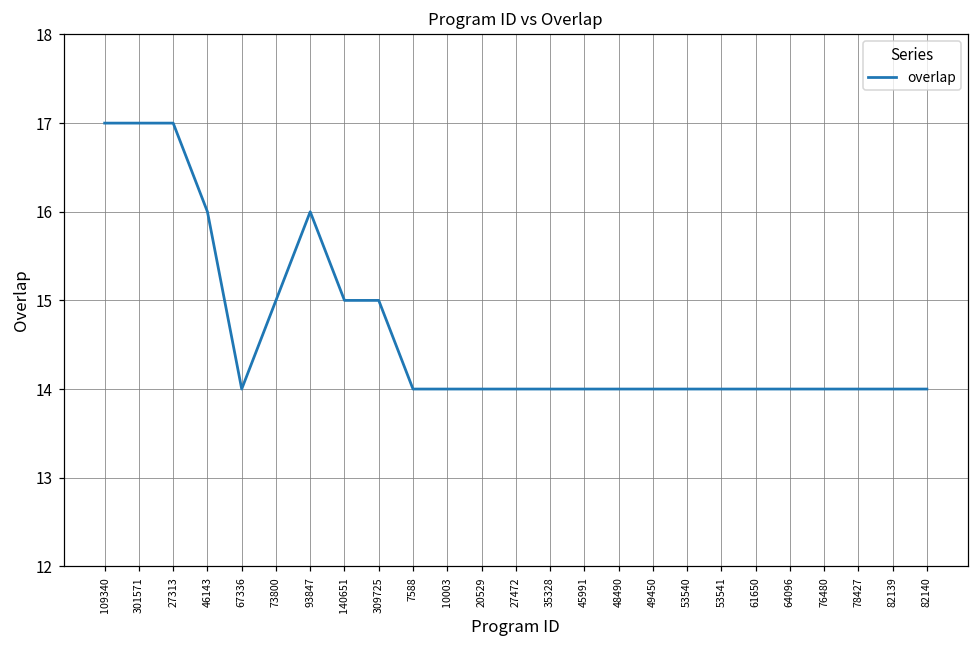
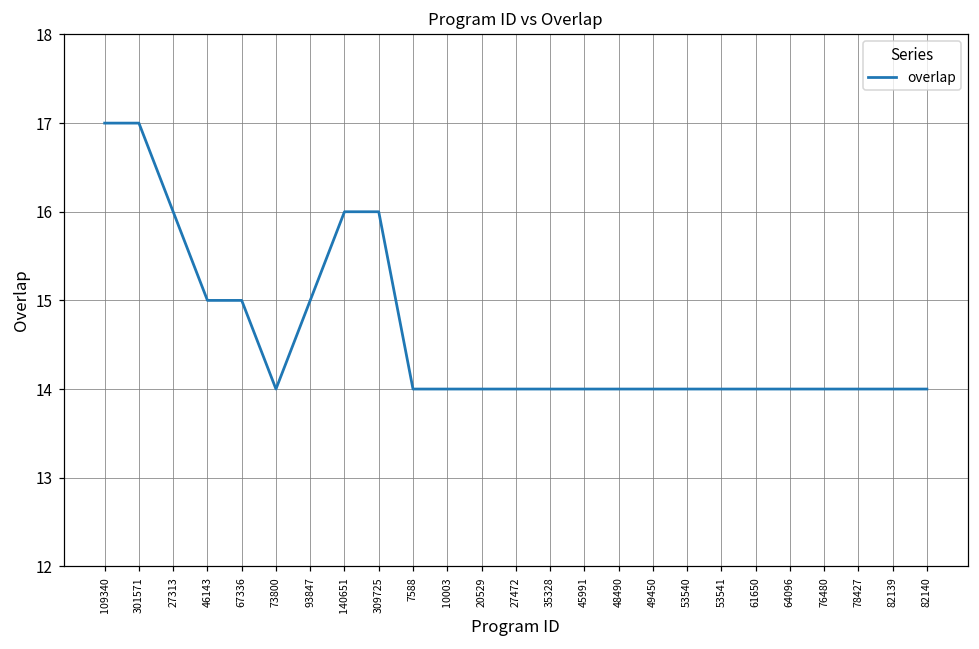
  {
    "109340": 17,
    "301571": 17,
-   "27313": 17,
-   "46143": 16,
-   "67336": 14,
-   "73800": 15,
-   "93847": 16,
-   "140651": 15,
-   "309725": 15,
+   "27313": 16,
+   "46143": 15,
+   "67336": 15,
+   "73800": 14,
+   "93847": 15,
+   "140651": 16,
+   "309725": 16,
    "7588": 14,
    "10003": 14,
    "20529": 14,
    "27472": 14,
    "35328": 14,
    "45991": 14,
    "48490": 14,
    "49450": 14,
    "53540": 14,
    "53541": 14,
    "61650": 14,
    "64096": 14,
    "76480": 14,
    "78427": 14,
    "82139": 14,
    "82140": 14
  }
